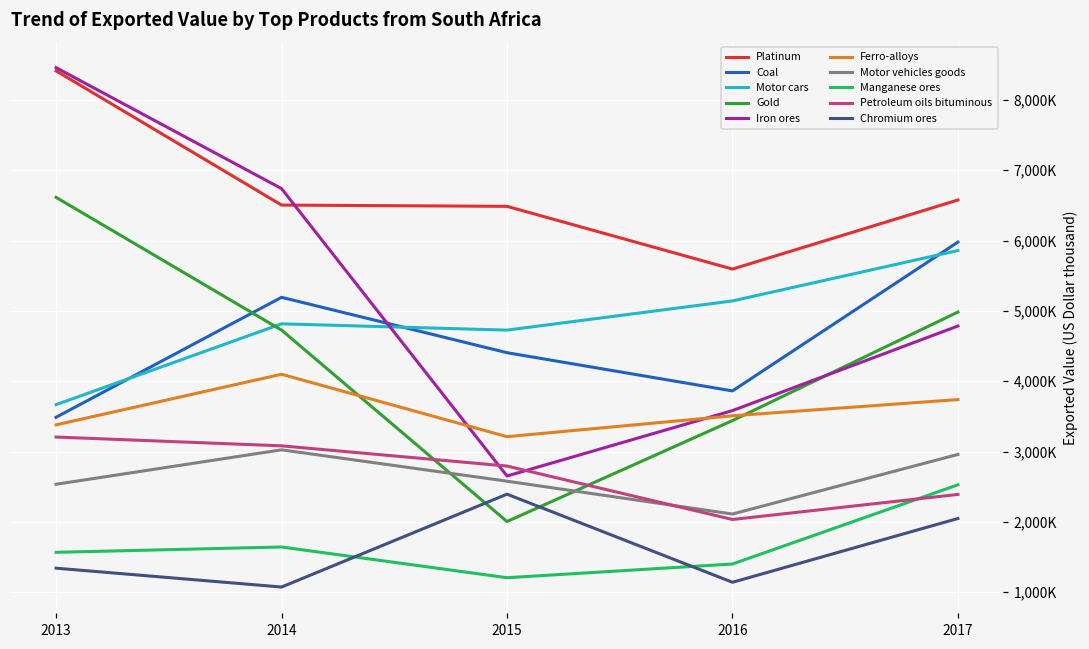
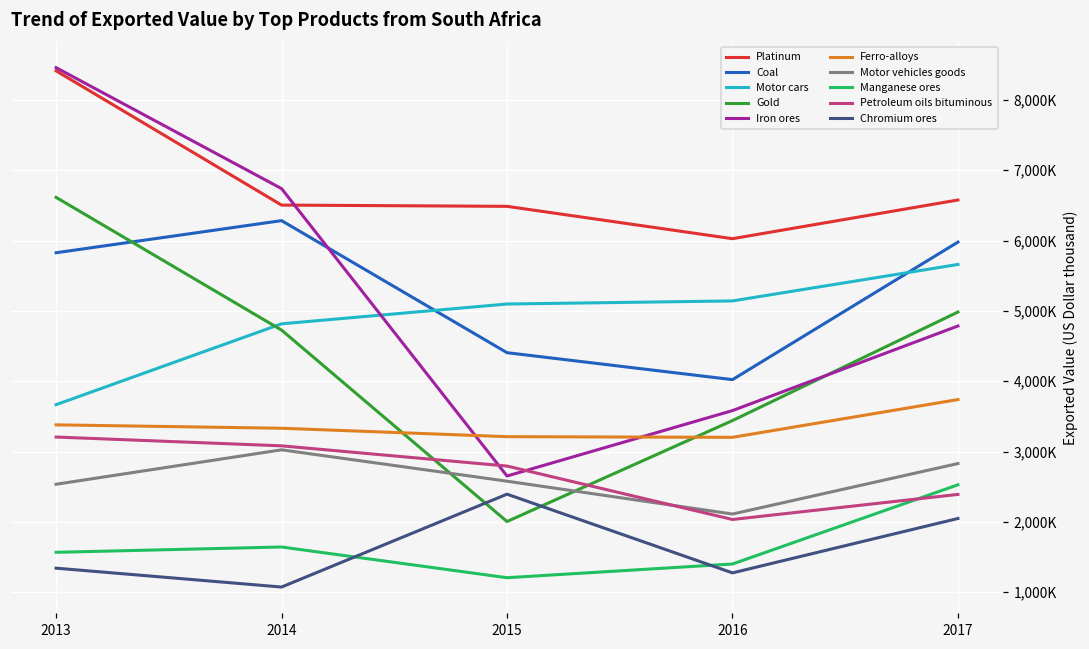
  {
    "Platinum": {
      "2013": "8,400,000",
      "2014": "6,500,000",
      "2015": "6,500,000",
-     "2016": "5,600,000",
+     "2016": "6,000,000",
      "2017": "6,600,000"
    },
    "Coal": {
-     "2013": "3,500,000",
-     "2014": "5,200,000",
+     "2013": "5,800,000",
+     "2014": "6,300,000",
      "2015": "4,400,000",
-     "2016": "3,900,000",
+     "2016": "4,000,000",
      "2017": "6,000,000"
    },
    "Motor cars": {
      "2013": "3,700,000",
      "2014": "4,800,000",
-     "2015": "4,700,000",
+     "2015": "5,100,000",
      "2016": "5,100,000",
-     "2017": "5,900,000"
+     "2017": "5,700,000"
    },
    "Ferro-alloys": {
      "2013": "3,400,000",
-     "2014": "4,100,000",
+     "2014": "3,300,000",
      "2015": "3,200,000",
-     "2016": "3,500,000",
+     "2016": "3,200,000",
      "2017": "3,700,000"
    },
    "Motor vehicles goods": {
      "2013": "2,500,000",
      "2014": "3,000,000",
      "2015": "2,600,000",
      "2016": "2,100,000",
-     "2017": "3,000,000"
+     "2017": "2,800,000"
    },
    "Chromium ores": {
      "2013": "1,300,000",
      "2014": "1,100,000",
      "2015": "2,400,000",
-     "2016": "1,100,000",
+     "2016": "1,300,000",
      "2017": "2,000,000"
    }
  }
